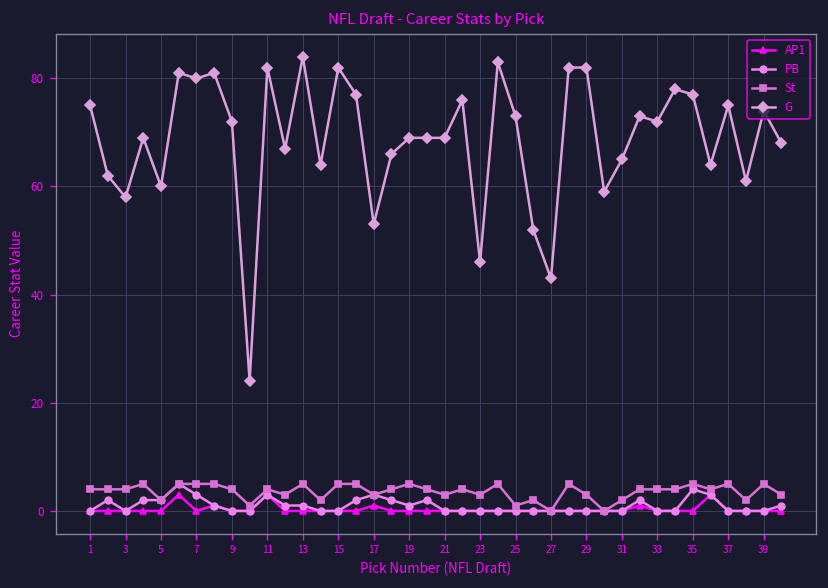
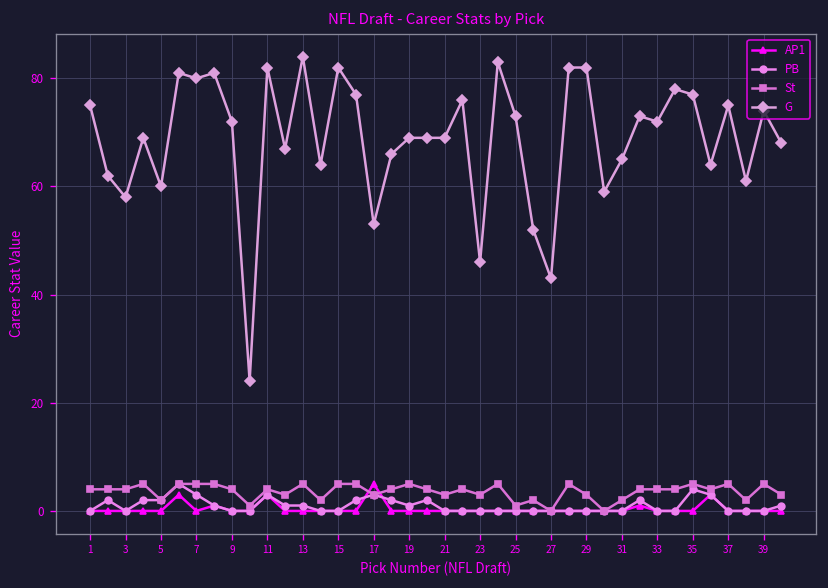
  {
    "AP1": {
      "5": 0,
      "7": 0,
      "13": 0,
-     "17": 1,
+     "17": 5,
      "19": 0,
      "35": 0
    }
  }
